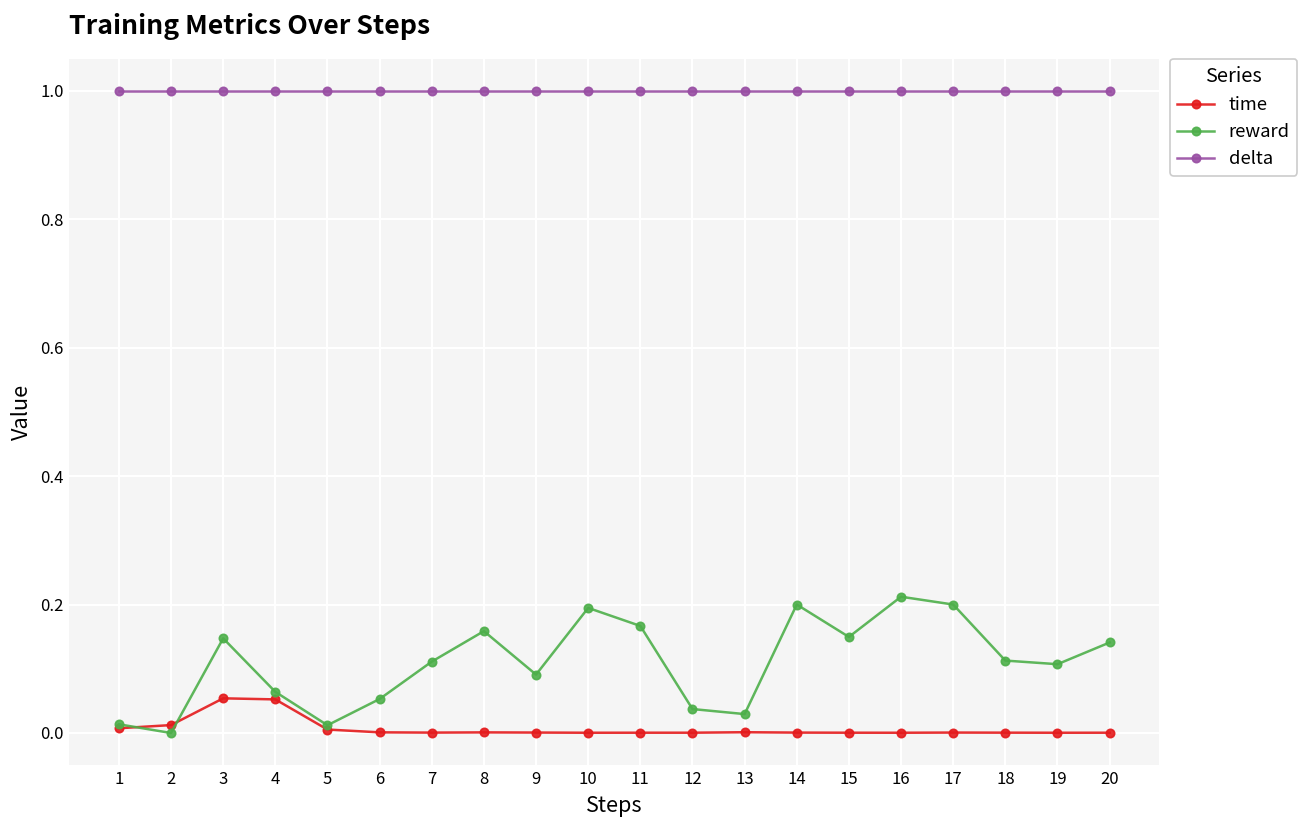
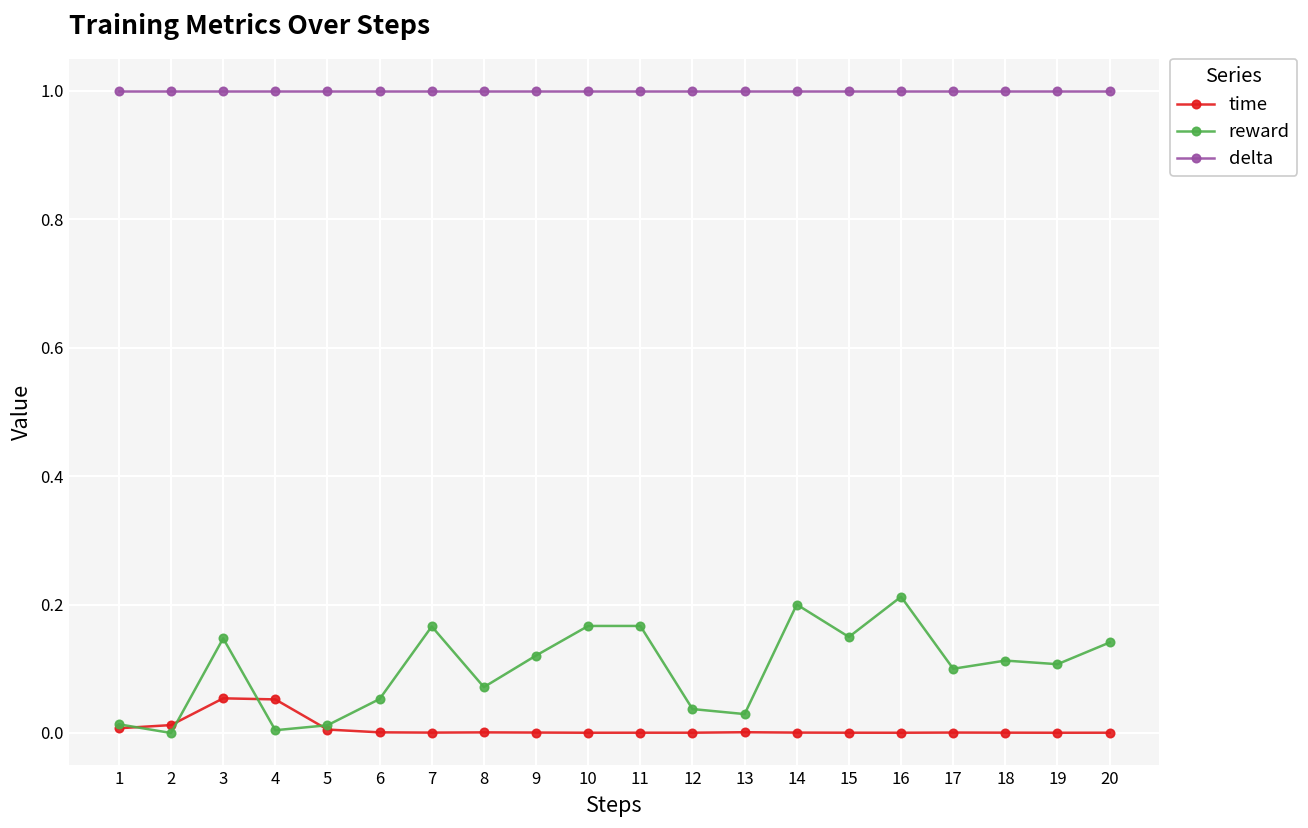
  {
    "time": {
      "1": 0.01,
      "2": 0.01,
      "3": 0.05,
      "4": 0.05,
      "5": 0.01,
      "6": 0.00,
      "7": 0.00,
      "8": 0.00,
      "9": 0.00,
      "10": 0.00,
      "11": 0.00,
      "12": 0.00,
      "13": 0.00,
      "14": 0.00,
      "15": 0.00,
      "16": 0.00,
      "17": 0.00,
      "18": 0.00,
      "19": 0.00,
      "20": 0.00
    },
    "reward": {
      "1": 0.01,
      "2": 0.00,
      "3": 0.15,
-     "4": 0.06,
+     "4": 0.00,
      "5": 0.01,
      "6": 0.05,
-     "7": 0.11,
-     "8": 0.16,
-     "9": 0.09,
-     "10": 0.19,
+     "7": 0.17,
+     "8": 0.07,
+     "9": 0.12,
+     "10": 0.17,
      "11": 0.17,
      "12": 0.04,
      "13": 0.03,
      "14": 0.20,
      "15": 0.15,
      "16": 0.21,
-     "17": 0.2,
+     "17": 0.1,
      "18": 0.11,
      "19": 0.11,
      "20": 0.14
    },
    "delta": {
      "1": 1.00,
      "2": 1.00,
      "3": 1.00,
      "4": 1.00,
      "5": 1.00,
      "6": 1.00,
      "7": 1.00,
      "8": 1.00,
      "9": 1.00,
      "10": 1.00,
      "11": 1.00,
      "12": 1.00,
      "13": 1.00,
      "14": 1.00,
      "15": 1.00,
      "16": 1.00,
      "17": 1.00,
      "18": 1.00,
      "19": 1.00,
      "20": 1.00
    }
  }
